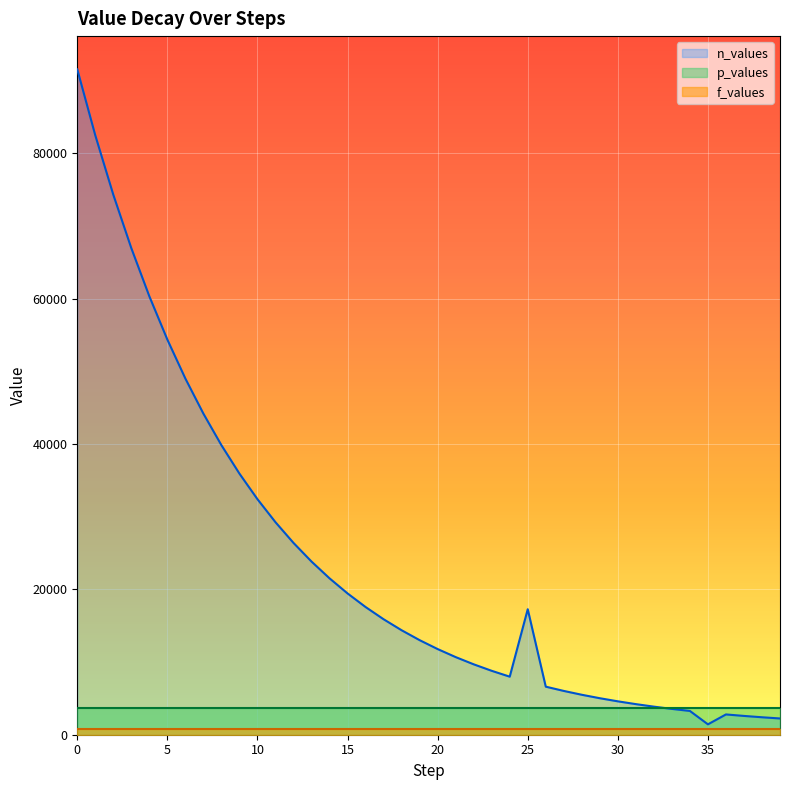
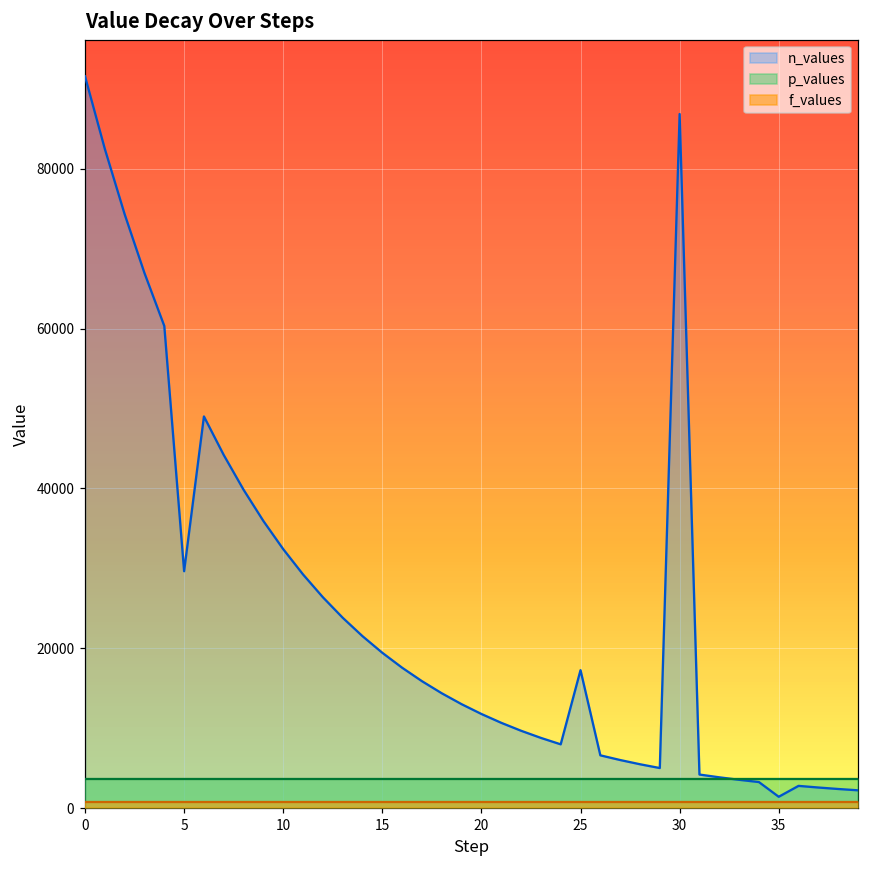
  {
    "n_values": {
      "0": 92000,
-     "5": 54000,
+     "5": 30000,
      "10": 32000,
      "15": 19000,
      "20": 12000,
      "25": 17000,
-     "30": 5000,
+     "30": 87000,
      "35": 1000
    },
    "p_values": {
      "0": 4000,
      "5": 4000,
      "10": 4000,
      "15": 4000,
      "20": 4000,
      "25": 4000,
      "30": 4000,
      "35": 4000
    },
    "f_values": {
      "0": 1000,
      "5": 1000,
      "10": 1000,
      "15": 1000,
      "20": 1000,
      "25": 1000,
      "30": 1000,
      "35": 1000
    }
  }
